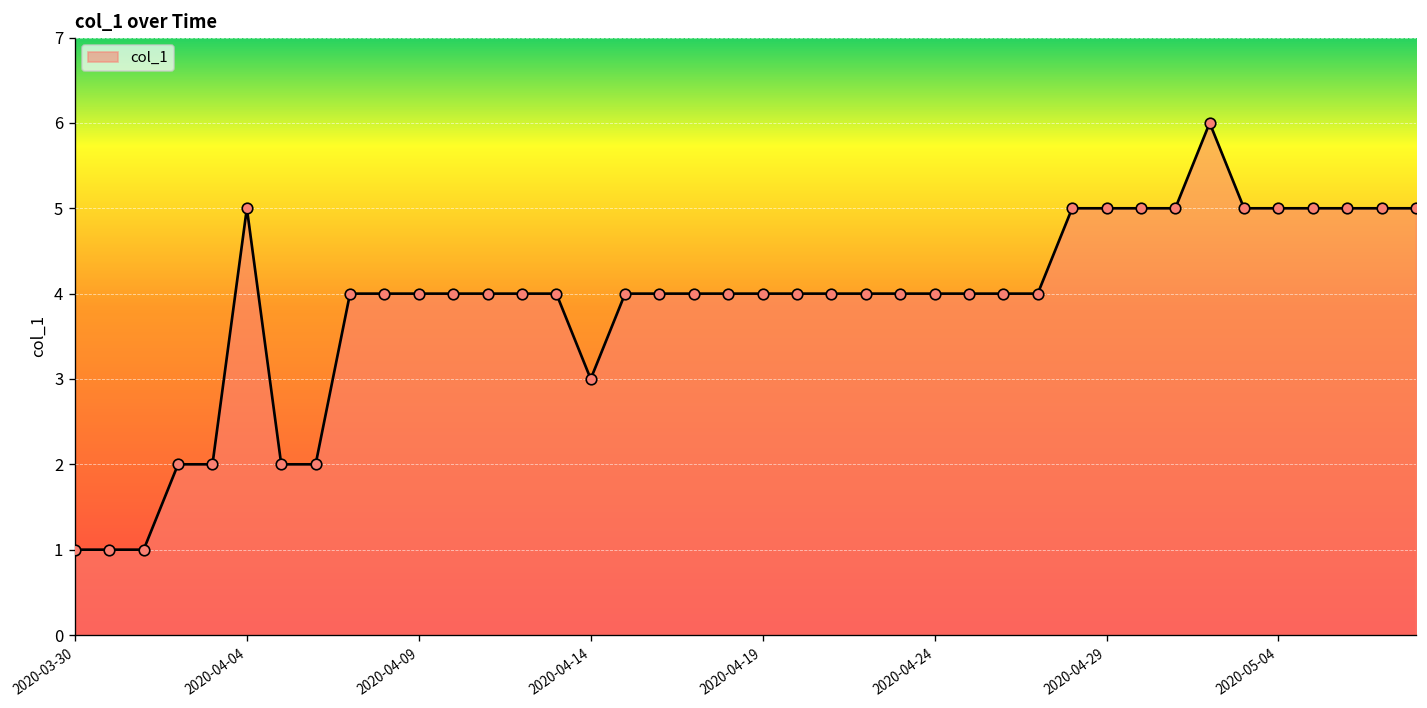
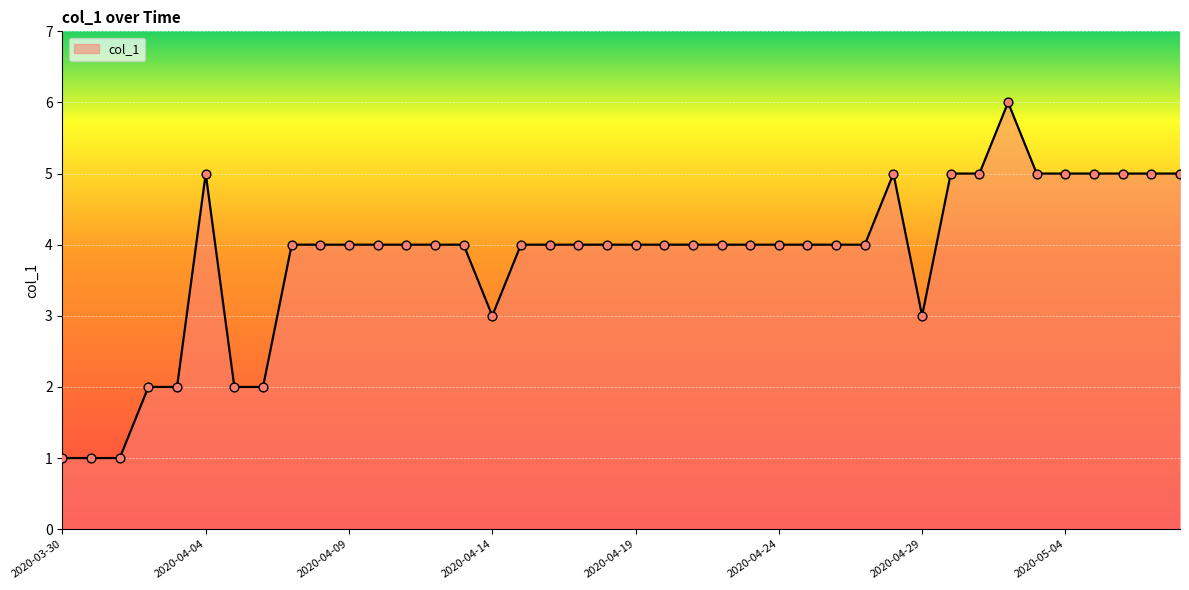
  {
    "2020-03-30": 1,
    "2020-04-04": 5,
    "2020-04-09": 4,
    "2020-04-14": 3,
    "2020-04-19": 4,
    "2020-04-24": 4,
-   "2020-04-29": 5,
+   "2020-04-29": 3,
    "2020-05-04": 5
  }
